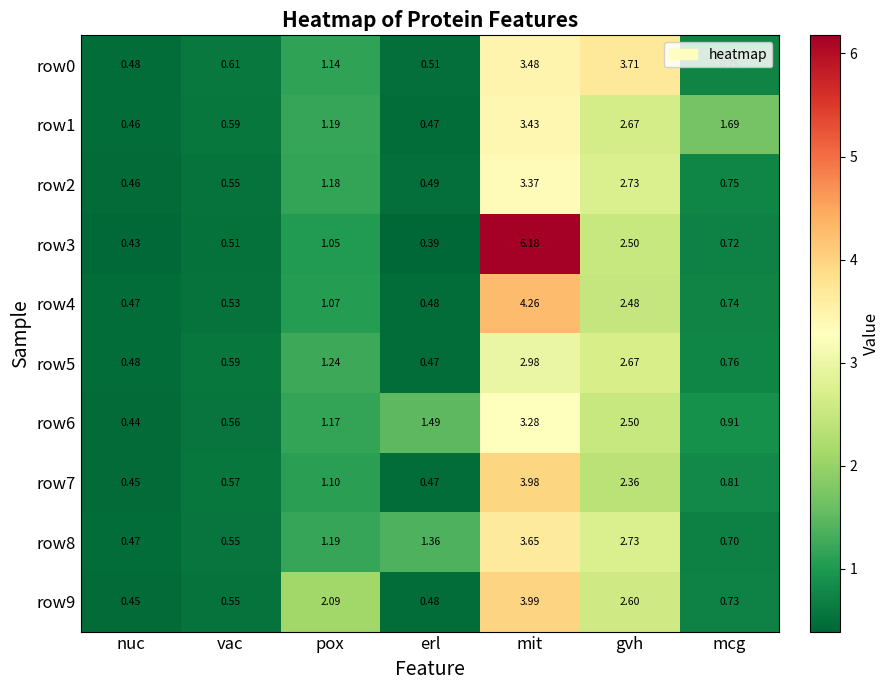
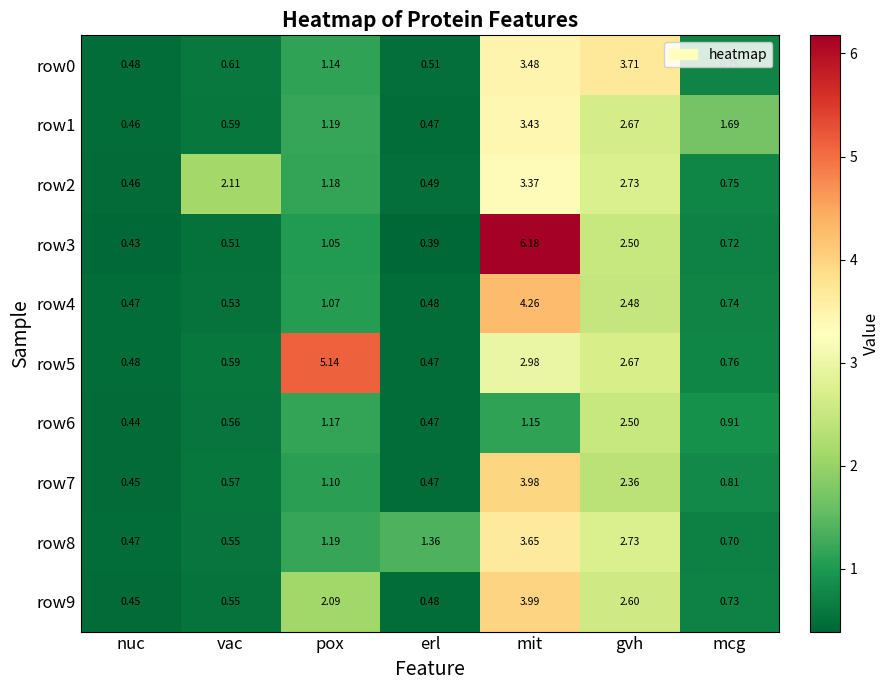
  {
    "row0": {
      "nuc": 0.48,
      "vac": 0.61,
      "pox": 1.14,
      "erl": 0.51,
      "mit": 3.48,
      "gvh": 3.71
    },
    "row1": {
      "nuc": 0.46,
      "vac": 0.59,
      "pox": 1.19,
      "erl": 0.47,
      "mit": 3.43,
      "gvh": 2.67,
      "mcg": 1.69
    },
    "row2": {
      "nuc": 0.46,
-     "vac": 0.55,
+     "vac": 2.11,
      "pox": 1.18,
      "erl": 0.49,
      "mit": 3.37,
      "gvh": 2.73,
      "mcg": 0.75
    },
    "row3": {
      "nuc": 0.43,
      "vac": 0.51,
      "pox": 1.05,
      "erl": 0.39,
      "mit": 6.18,
      "gvh": 2.50,
      "mcg": 0.72
    },
    "row4": {
      "nuc": 0.47,
      "vac": 0.53,
      "pox": 1.07,
      "erl": 0.48,
      "mit": 4.26,
      "gvh": 2.48,
      "mcg": 0.74
    },
    "row5": {
      "nuc": 0.48,
      "vac": 0.59,
-     "pox": 1.24,
+     "pox": 5.14,
      "erl": 0.47,
      "mit": 2.98,
      "gvh": 2.67,
      "mcg": 0.76
    },
    "row6": {
      "nuc": 0.44,
      "vac": 0.56,
      "pox": 1.17,
-     "erl": 1.49,
-     "mit": 3.28,
+     "erl": 0.47,
+     "mit": 1.15,
      "gvh": 2.50,
      "mcg": 0.91
    },
    "row7": {
      "nuc": 0.45,
      "vac": 0.57,
      "pox": 1.10,
      "erl": 0.47,
      "mit": 3.98,
      "gvh": 2.36,
      "mcg": 0.81
    },
    "row8": {
      "nuc": 0.47,
      "vac": 0.55,
      "pox": 1.19,
      "erl": 1.36,
      "mit": 3.65,
      "gvh": 2.73,
      "mcg": 0.70
    },
    "row9": {
      "nuc": 0.45,
      "vac": 0.55,
      "pox": 2.09,
      "erl": 0.48,
      "mit": 3.99,
      "gvh": 2.60,
      "mcg": 0.73
    }
  }
